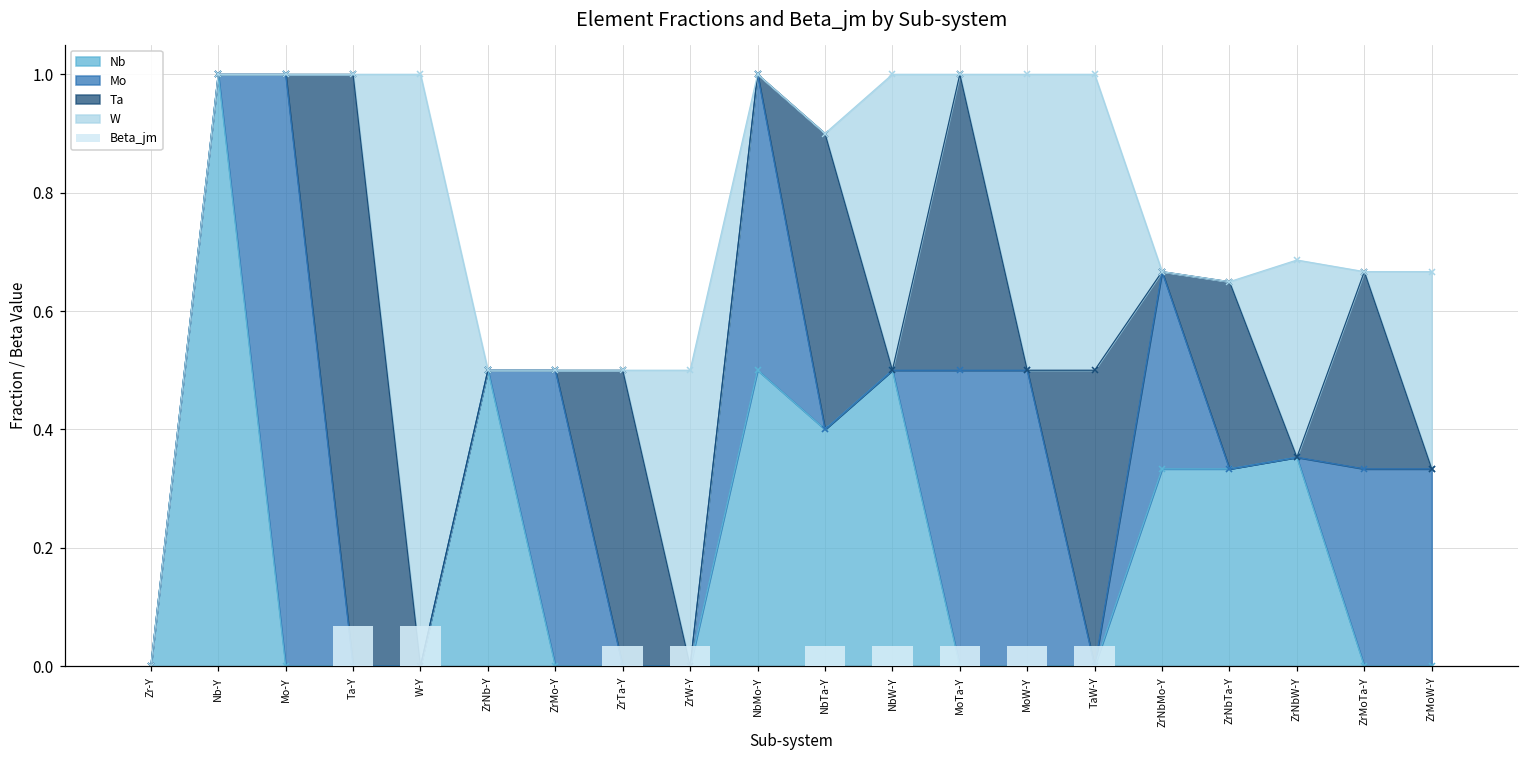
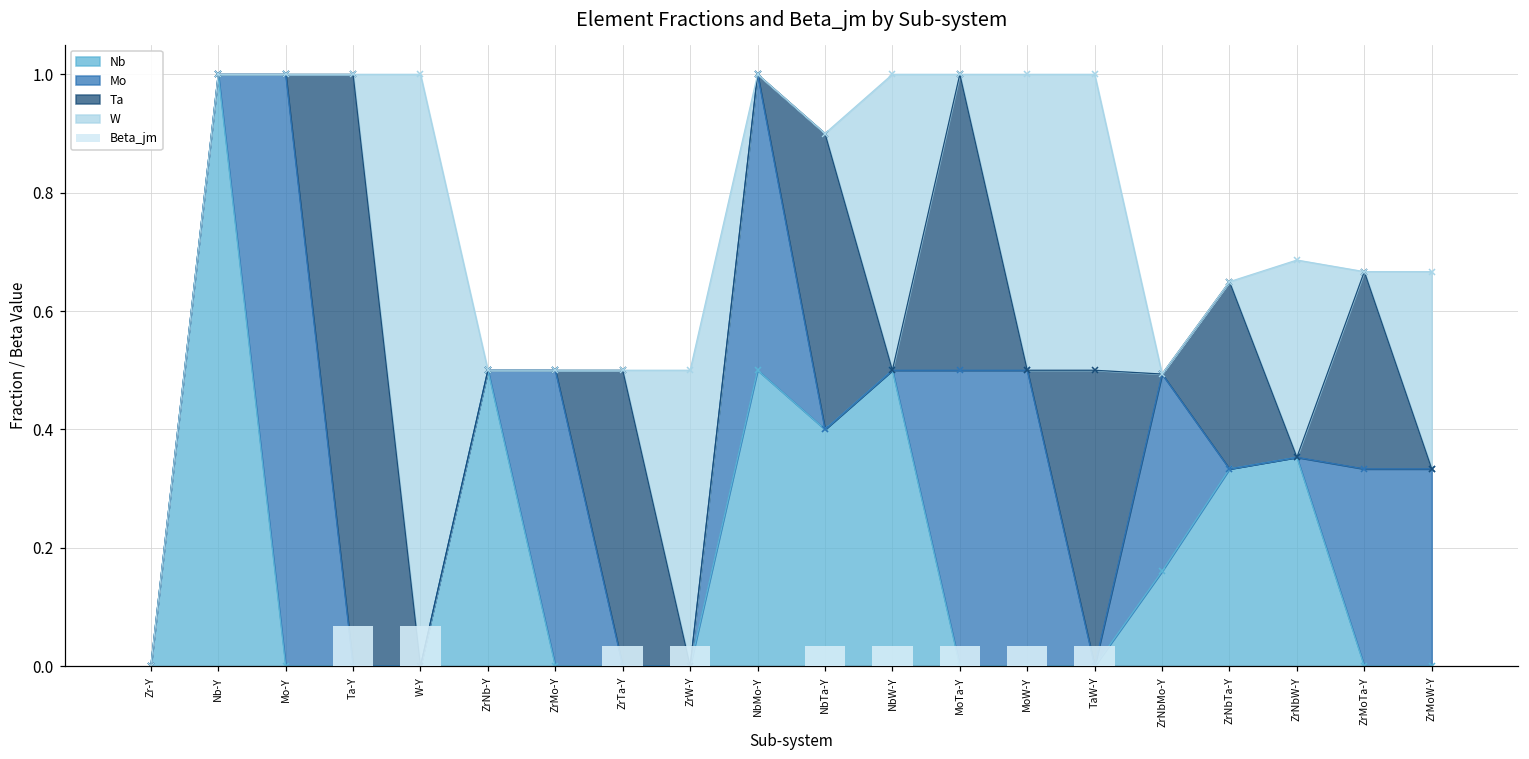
  {
    "Nb": {
      "Mo-Y": 0.00,
      "ZrMo-Y": 0.00,
      "NbMo-Y": 0.50,
      "MoTa-Y": 0.00,
      "MoW-Y": 0.00,
-     "ZrNbMo-Y": 0.33,
+     "ZrNbMo-Y": 0.16,
      "ZrMoTa-Y": 0.00,
      "ZrMoW-Y": 0.00
    },
    "Mo": {
      "MoTa-Y": 0.50,
      "ZrMoTa-Y": 0.33
    },
    "Ta": {
      "TaW-Y": 0.50
    }
  }
